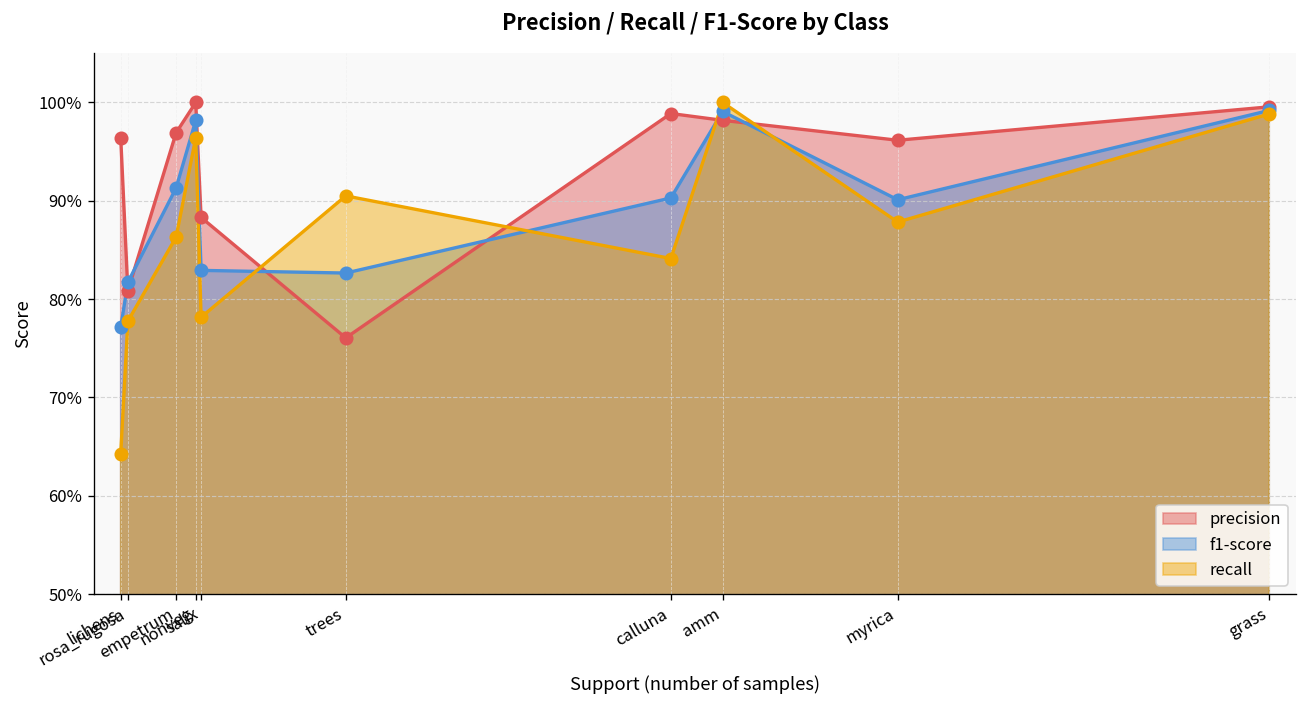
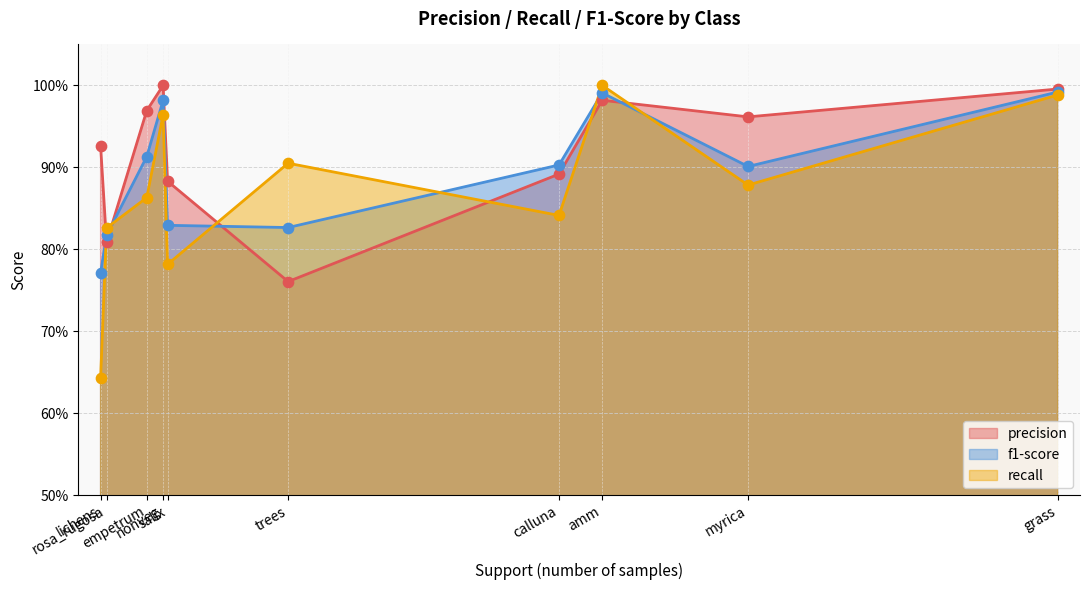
  {
    "precision": {
-     "lichens": "96%",
+     "lichens": "93%",
      "rosa_rugosa": "81%",
      "empetrum": "97%",
      "nonveg": "100%",
      "salix": "88%",
      "trees": "76%",
-     "calluna": "99%",
+     "calluna": "89%",
      "amm": "98%",
      "myrica": "96%",
      "grass": "100%"
    },
    "f1-score": {
      "lichens": "77%",
      "rosa_rugosa": "82%",
      "empetrum": "91%",
      "nonveg": "98%",
      "salix": "83%",
      "trees": "83%",
      "calluna": "90%",
      "amm": "99%",
      "myrica": "90%",
      "grass": "99%"
    },
    "recall": {
      "lichens": "64%",
-     "rosa_rugosa": "78%",
+     "rosa_rugosa": "83%",
      "empetrum": "86%",
      "nonveg": "96%",
      "salix": "78%",
      "trees": "91%",
      "calluna": "84%",
      "amm": "100%",
      "myrica": "88%",
      "grass": "99%"
    }
  }
